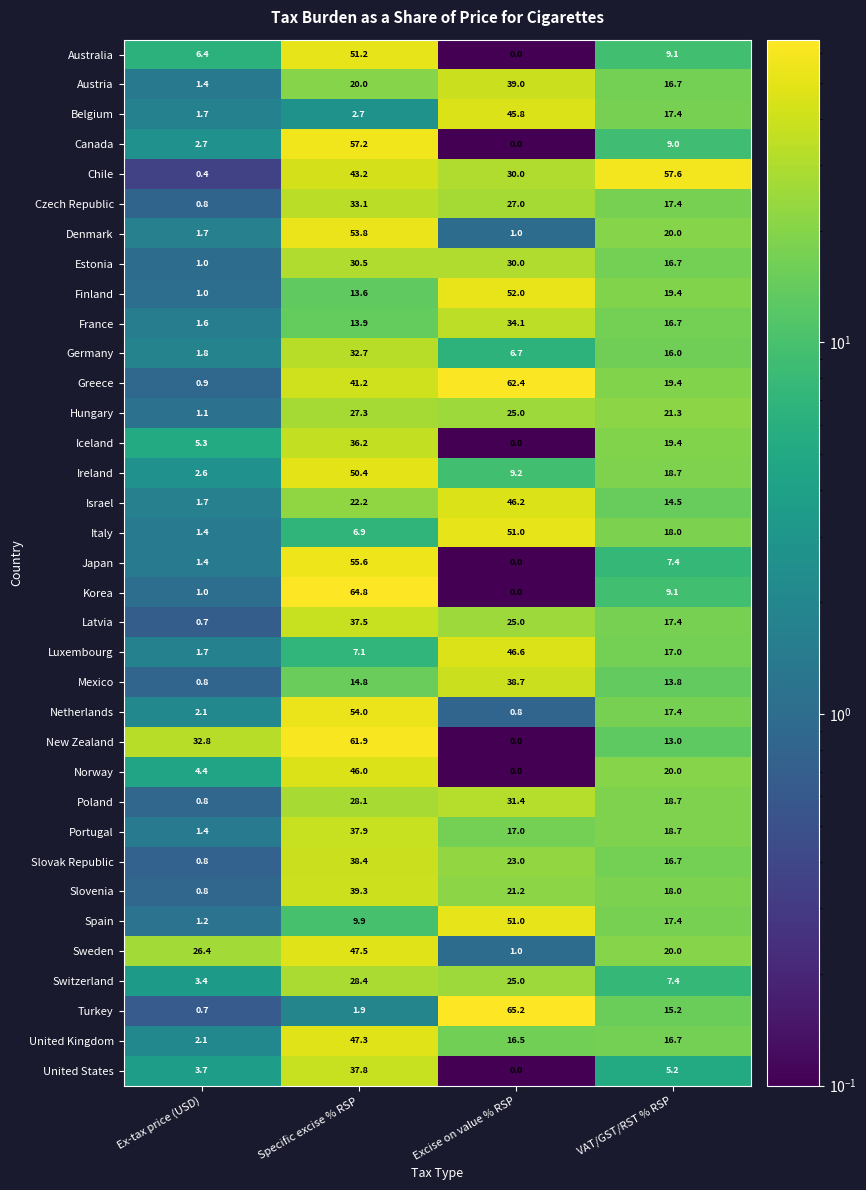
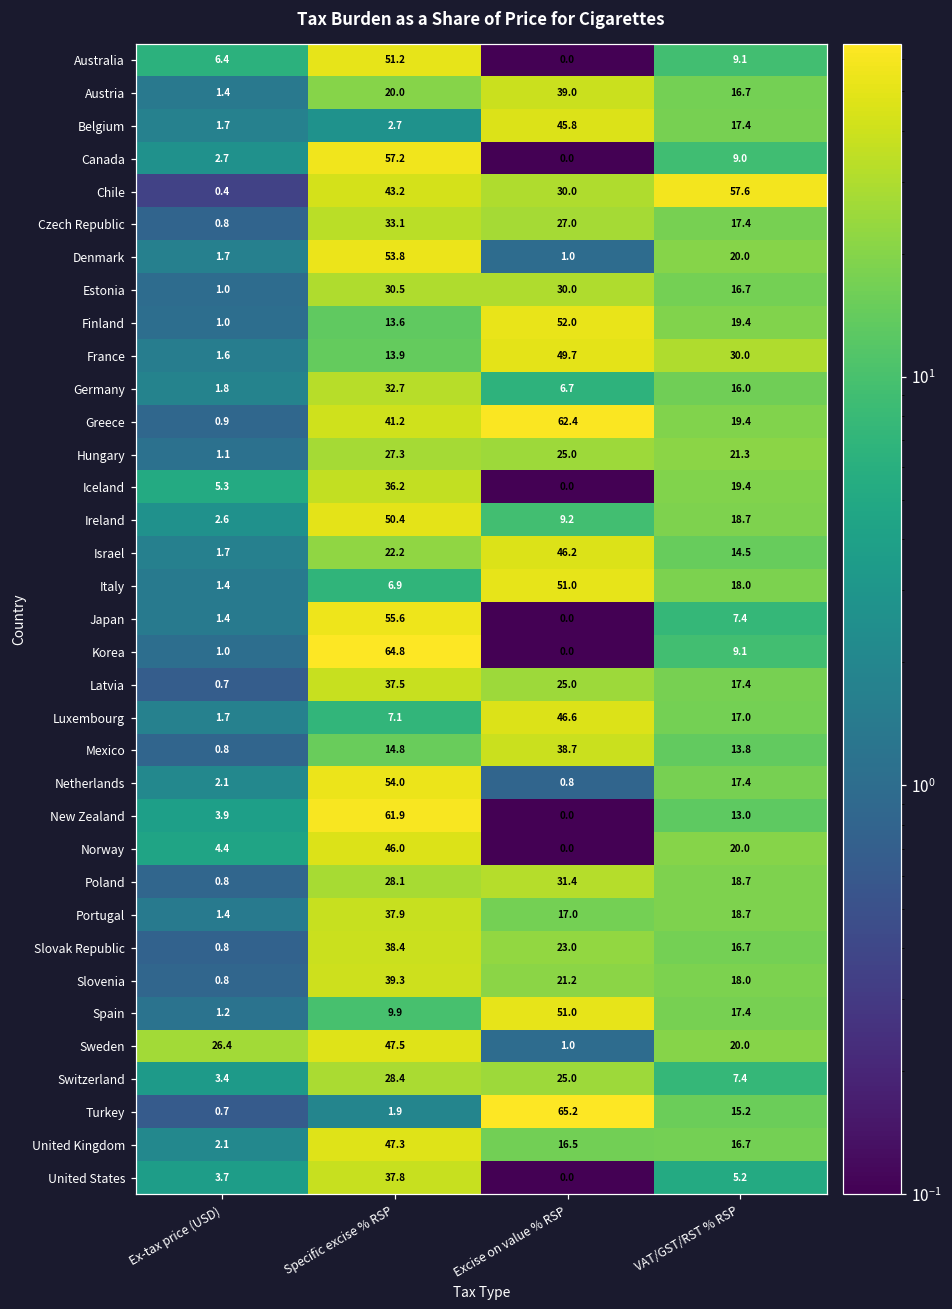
  {
    "Australia": {
      "Ex-tax price (USD)": 6.4,
      "Specific excise % RSP": 51.2,
      "Excise on value % RSP": 0.0,
      "VAT/GST/RST % RSP": 9.1
    },
    "Austria": {
      "Ex-tax price (USD)": 1.4,
      "Specific excise % RSP": 20.0,
      "Excise on value % RSP": 39.0,
      "VAT/GST/RST % RSP": 16.7
    },
    "Belgium": {
      "Ex-tax price (USD)": 1.7,
      "Specific excise % RSP": 2.7,
      "Excise on value % RSP": 45.8,
      "VAT/GST/RST % RSP": 17.4
    },
    "Canada": {
      "Ex-tax price (USD)": 2.7,
      "Specific excise % RSP": 57.2,
      "Excise on value % RSP": 0.0,
      "VAT/GST/RST % RSP": 9.0
    },
    "Chile": {
      "Ex-tax price (USD)": 0.4,
      "Specific excise % RSP": 43.2,
      "Excise on value % RSP": 30.0,
      "VAT/GST/RST % RSP": 57.6
    },
    "Czech Republic": {
      "Ex-tax price (USD)": 0.8,
      "Specific excise % RSP": 33.1,
      "Excise on value % RSP": 27.0,
      "VAT/GST/RST % RSP": 17.4
    },
    "Denmark": {
      "Ex-tax price (USD)": 1.7,
      "Specific excise % RSP": 53.8,
      "Excise on value % RSP": 1.0,
      "VAT/GST/RST % RSP": 20.0
    },
    "Estonia": {
      "Ex-tax price (USD)": 1.0,
      "Specific excise % RSP": 30.5,
      "Excise on value % RSP": 30.0,
      "VAT/GST/RST % RSP": 16.7
    },
    "Finland": {
      "Ex-tax price (USD)": 1.0,
      "Specific excise % RSP": 13.6,
      "Excise on value % RSP": 52.0,
      "VAT/GST/RST % RSP": 19.4
    },
    "France": {
      "Ex-tax price (USD)": 1.6,
      "Specific excise % RSP": 13.9,
-     "Excise on value % RSP": 34.1,
-     "VAT/GST/RST % RSP": 16.7
+     "Excise on value % RSP": 49.7,
+     "VAT/GST/RST % RSP": 30.0
    },
    "Germany": {
      "Ex-tax price (USD)": 1.8,
      "Specific excise % RSP": 32.7,
      "Excise on value % RSP": 6.7,
      "VAT/GST/RST % RSP": 16.0
    },
    "Greece": {
      "Ex-tax price (USD)": 0.9,
      "Specific excise % RSP": 41.2,
      "Excise on value % RSP": 62.4,
      "VAT/GST/RST % RSP": 19.4
    },
    "Hungary": {
      "Ex-tax price (USD)": 1.1,
      "Specific excise % RSP": 27.3,
      "Excise on value % RSP": 25.0,
      "VAT/GST/RST % RSP": 21.3
    },
    "Iceland": {
      "Ex-tax price (USD)": 5.3,
      "Specific excise % RSP": 36.2,
      "Excise on value % RSP": 0.0,
      "VAT/GST/RST % RSP": 19.4
    },
    "Ireland": {
      "Ex-tax price (USD)": 2.6,
      "Specific excise % RSP": 50.4,
      "Excise on value % RSP": 9.2,
      "VAT/GST/RST % RSP": 18.7
    },
    "Israel": {
      "Ex-tax price (USD)": 1.7,
      "Specific excise % RSP": 22.2,
      "Excise on value % RSP": 46.2,
      "VAT/GST/RST % RSP": 14.5
    },
    "Italy": {
      "Ex-tax price (USD)": 1.4,
      "Specific excise % RSP": 6.9,
      "Excise on value % RSP": 51.0,
      "VAT/GST/RST % RSP": 18.0
    },
    "Japan": {
      "Ex-tax price (USD)": 1.4,
      "Specific excise % RSP": 55.6,
      "Excise on value % RSP": 0.0,
      "VAT/GST/RST % RSP": 7.4
    },
    "Korea": {
      "Ex-tax price (USD)": 1.0,
      "Specific excise % RSP": 64.8,
      "Excise on value % RSP": 0.0,
      "VAT/GST/RST % RSP": 9.1
    },
    "Latvia": {
      "Ex-tax price (USD)": 0.7,
      "Specific excise % RSP": 37.5,
      "Excise on value % RSP": 25.0,
      "VAT/GST/RST % RSP": 17.4
    },
    "Luxembourg": {
      "Ex-tax price (USD)": 1.7,
      "Specific excise % RSP": 7.1,
      "Excise on value % RSP": 46.6,
      "VAT/GST/RST % RSP": 17.0
    },
    "Mexico": {
      "Ex-tax price (USD)": 0.8,
      "Specific excise % RSP": 14.8,
      "Excise on value % RSP": 38.7,
      "VAT/GST/RST % RSP": 13.8
    },
    "Netherlands": {
      "Ex-tax price (USD)": 2.1,
      "Specific excise % RSP": 54.0,
      "Excise on value % RSP": 0.8,
      "VAT/GST/RST % RSP": 17.4
    },
    "New Zealand": {
-     "Ex-tax price (USD)": 32.8,
+     "Ex-tax price (USD)": 3.9,
      "Specific excise % RSP": 61.9,
      "Excise on value % RSP": 0.0,
      "VAT/GST/RST % RSP": 13.0
    },
    "Norway": {
      "Ex-tax price (USD)": 4.4,
      "Specific excise % RSP": 46.0,
      "Excise on value % RSP": 0.0,
      "VAT/GST/RST % RSP": 20.0
    },
    "Poland": {
      "Ex-tax price (USD)": 0.8,
      "Specific excise % RSP": 28.1,
      "Excise on value % RSP": 31.4,
      "VAT/GST/RST % RSP": 18.7
    },
    "Portugal": {
      "Ex-tax price (USD)": 1.4,
      "Specific excise % RSP": 37.9,
      "Excise on value % RSP": 17.0,
      "VAT/GST/RST % RSP": 18.7
    },
    "Slovak Republic": {
      "Ex-tax price (USD)": 0.8,
      "Specific excise % RSP": 38.4,
      "Excise on value % RSP": 23.0,
      "VAT/GST/RST % RSP": 16.7
    },
    "Slovenia": {
      "Ex-tax price (USD)": 0.8,
      "Specific excise % RSP": 39.3,
      "Excise on value % RSP": 21.2,
      "VAT/GST/RST % RSP": 18.0
    },
    "Spain": {
      "Ex-tax price (USD)": 1.2,
      "Specific excise % RSP": 9.9,
      "Excise on value % RSP": 51.0,
      "VAT/GST/RST % RSP": 17.4
    },
    "Sweden": {
      "Ex-tax price (USD)": 26.4,
      "Specific excise % RSP": 47.5,
      "Excise on value % RSP": 1.0,
      "VAT/GST/RST % RSP": 20.0
    },
    "Switzerland": {
      "Ex-tax price (USD)": 3.4,
      "Specific excise % RSP": 28.4,
      "Excise on value % RSP": 25.0,
      "VAT/GST/RST % RSP": 7.4
    },
    "Turkey": {
      "Ex-tax price (USD)": 0.7,
      "Specific excise % RSP": 1.9,
      "Excise on value % RSP": 65.2,
      "VAT/GST/RST % RSP": 15.2
    },
    "United Kingdom": {
      "Ex-tax price (USD)": 2.1,
      "Specific excise % RSP": 47.3,
      "Excise on value % RSP": 16.5,
      "VAT/GST/RST % RSP": 16.7
    },
    "United States": {
      "Ex-tax price (USD)": 3.7,
      "Specific excise % RSP": 37.8,
      "Excise on value % RSP": 0.0,
      "VAT/GST/RST % RSP": 5.2
    }
  }
